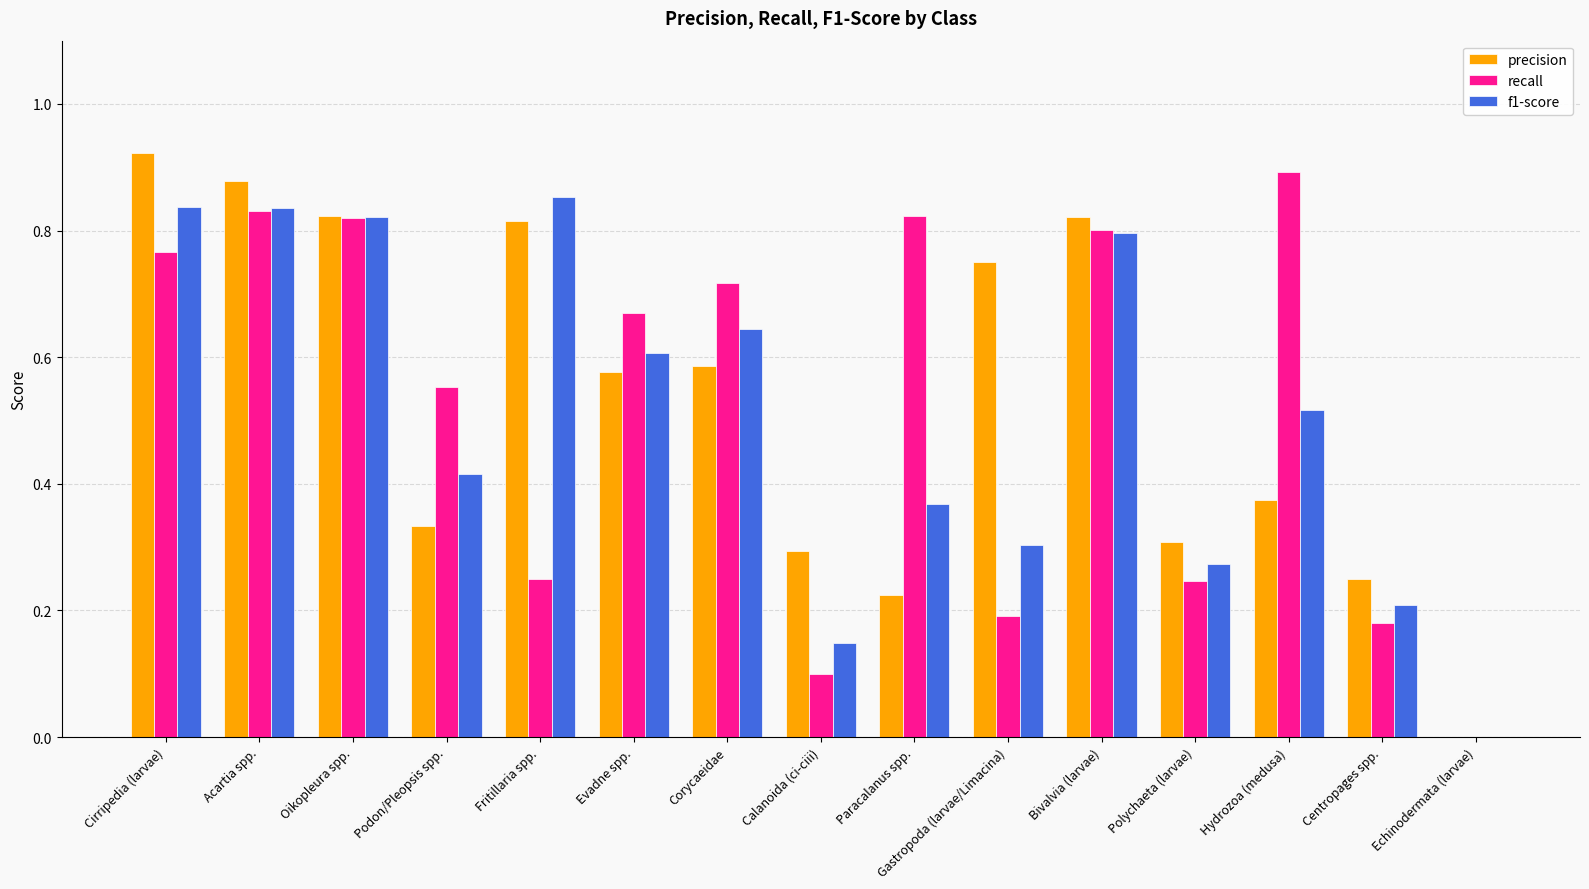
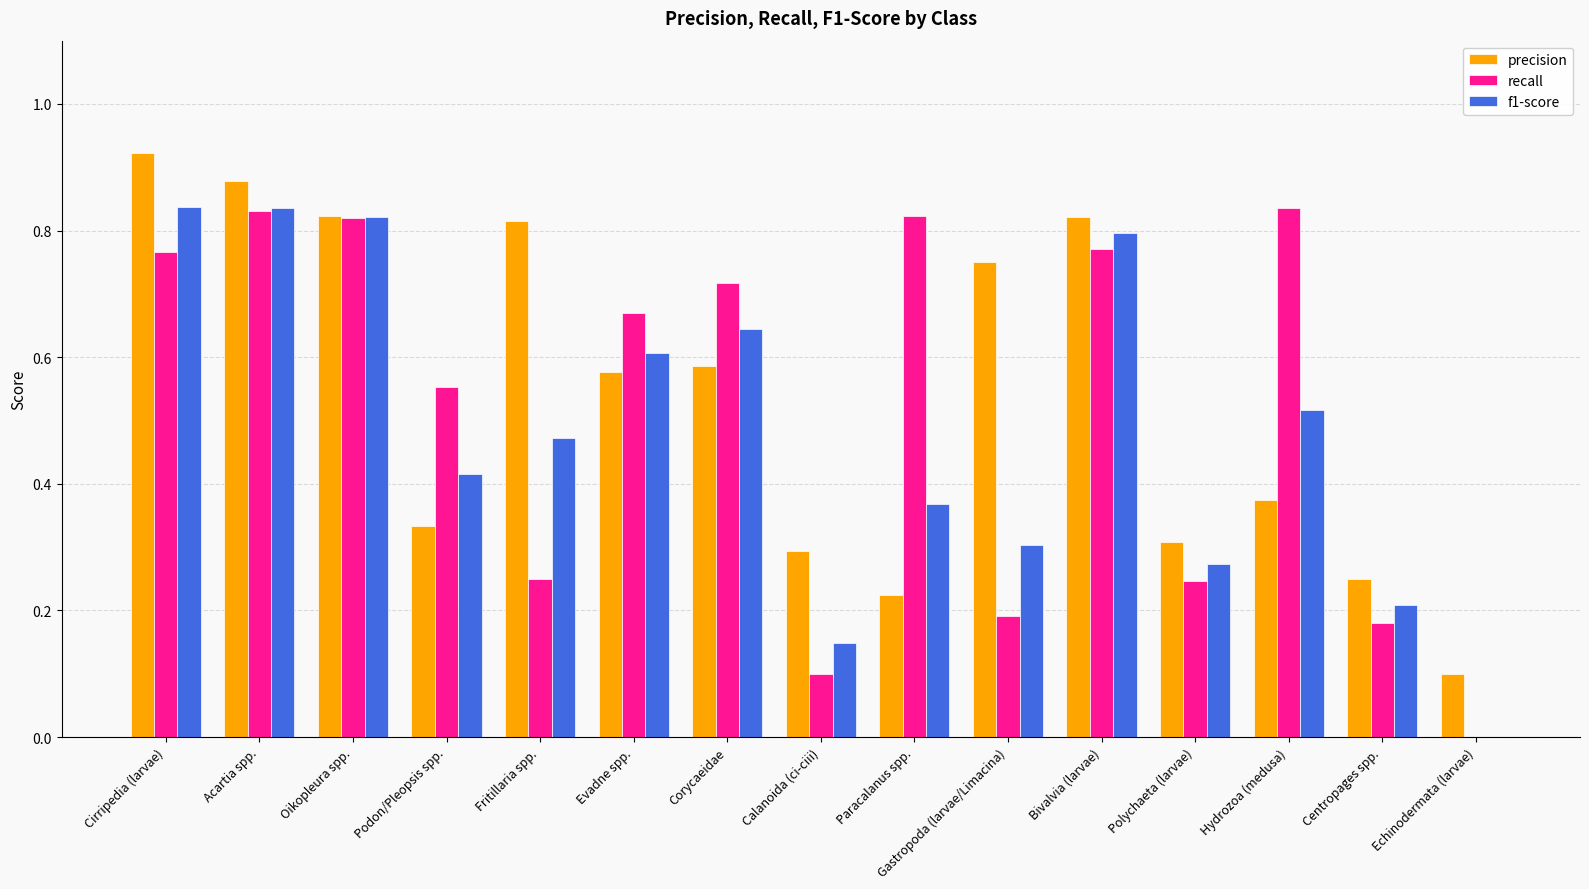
  {
    "precision": {
      "Cirripedia (larvae)": 0.92,
      "Acartia spp.": 0.88,
      "Oikopleura spp.": 0.82,
      "Podon/Pleopsis spp.": 0.33,
      "Fritillaria spp.": 0.81,
      "Evadne spp.": 0.58,
      "Corycaeidae": 0.59,
      "Calanoida (ci-ciii)": 0.29,
      "Paracalanus spp.": 0.22,
      "Gastropoda (larvae/Limacina)": 0.75,
      "Bivalvia (larvae)": 0.82,
      "Polychaeta (larvae)": 0.31,
      "Hydrozoa (medusa)": 0.37,
      "Centropages spp.": 0.25,
-     "Echinodermata (larvae)": 0.0
+     "Echinodermata (larvae)": 0.1
    },
    "recall": {
      "Cirripedia (larvae)": 0.77,
      "Acartia spp.": 0.83,
      "Oikopleura spp.": 0.82,
      "Podon/Pleopsis spp.": 0.55,
      "Fritillaria spp.": 0.25,
      "Evadne spp.": 0.67,
      "Corycaeidae": 0.72,
      "Calanoida (ci-ciii)": 0.10,
      "Paracalanus spp.": 0.82,
      "Gastropoda (larvae/Limacina)": 0.19,
-     "Bivalvia (larvae)": 0.80,
+     "Bivalvia (larvae)": 0.77,
      "Polychaeta (larvae)": 0.25,
-     "Hydrozoa (medusa)": 0.89,
+     "Hydrozoa (medusa)": 0.84,
      "Centropages spp.": 0.18,
      "Echinodermata (larvae)": 0.00
    },
    "f1-score": {
      "Cirripedia (larvae)": 0.84,
      "Acartia spp.": 0.84,
      "Oikopleura spp.": 0.82,
      "Podon/Pleopsis spp.": 0.42,
-     "Fritillaria spp.": 0.85,
+     "Fritillaria spp.": 0.47,
      "Evadne spp.": 0.61,
      "Corycaeidae": 0.65,
      "Calanoida (ci-ciii)": 0.15,
      "Paracalanus spp.": 0.37,
      "Gastropoda (larvae/Limacina)": 0.30,
      "Bivalvia (larvae)": 0.80,
      "Polychaeta (larvae)": 0.27,
      "Hydrozoa (medusa)": 0.52,
      "Centropages spp.": 0.21,
      "Echinodermata (larvae)": 0.00
    }
  }
